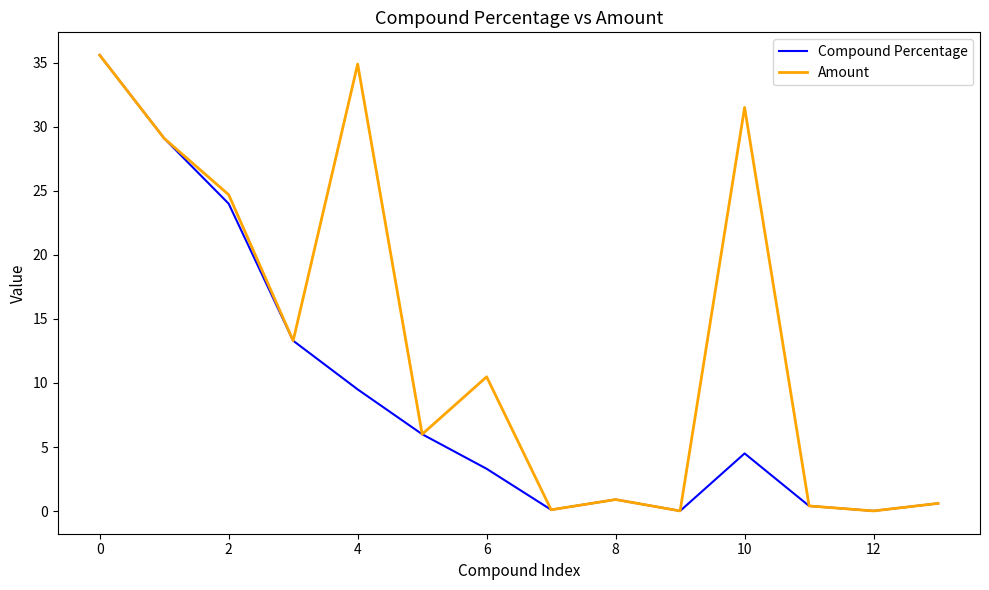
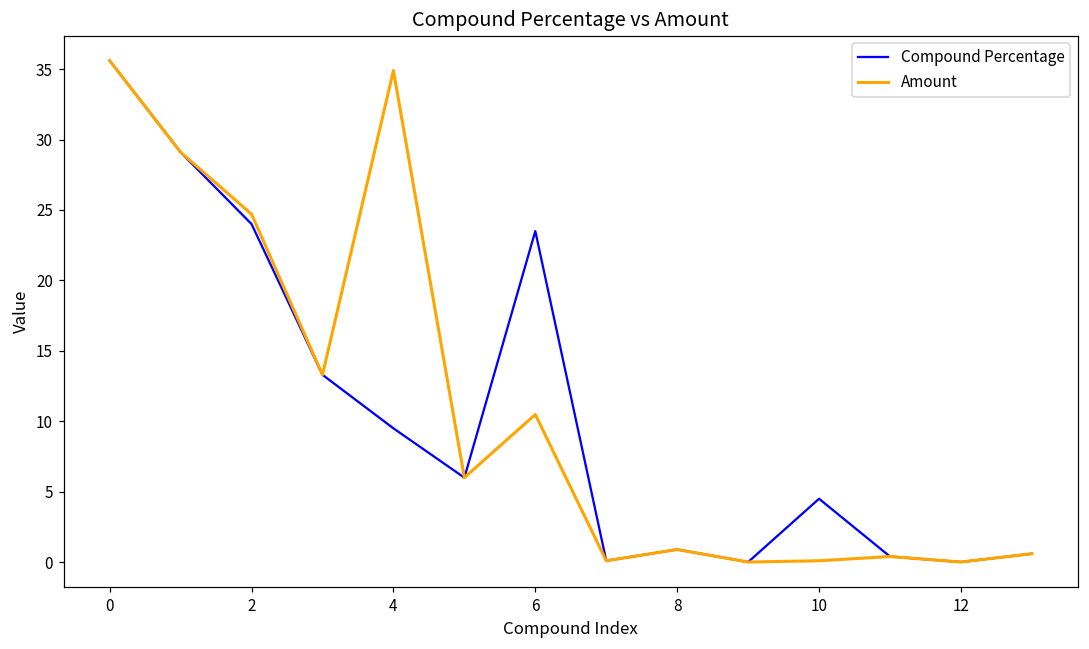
  {
    "Compound Percentage": {
      "2": 24.0,
      "4": 9.5,
-     "6": 3.3,
+     "6": 23.5,
      "10": 4.5
    },
    "Amount": {
      "2": 24.7,
      "4": 34.9,
      "6": 10.5,
-     "10": 31.5
+     "10": 0.1
    }
  }
